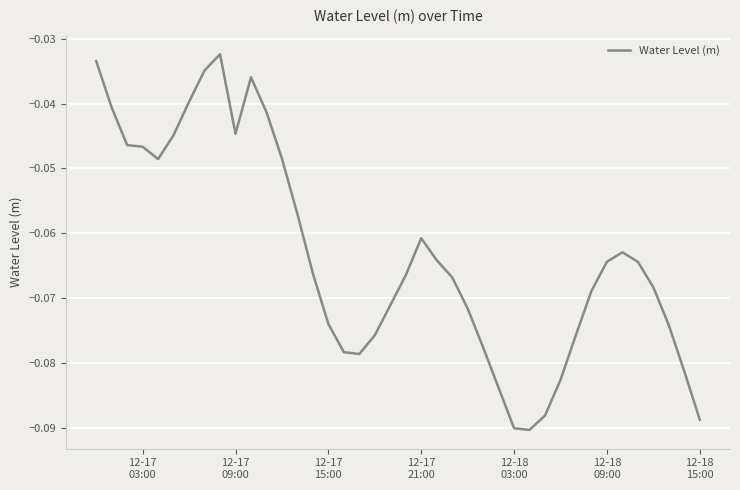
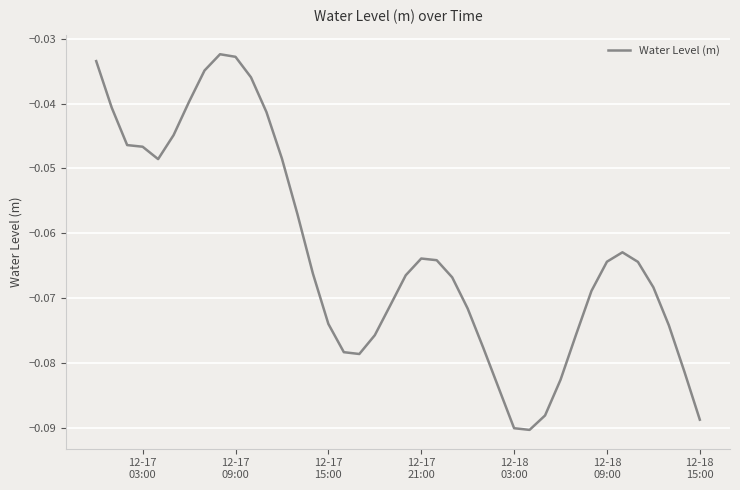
  {
    "12-17 03:00": -0.047,
-   "12-17 09:00": -0.045,
+   "12-17 09:00": -0.033,
    "12-17 15:00": -0.074,
-   "12-17 21:00": -0.061,
+   "12-17 21:00": -0.064,
    "12-18 03:00": -0.090,
    "12-18 09:00": -0.064,
    "12-18 15:00": -0.089
  }
